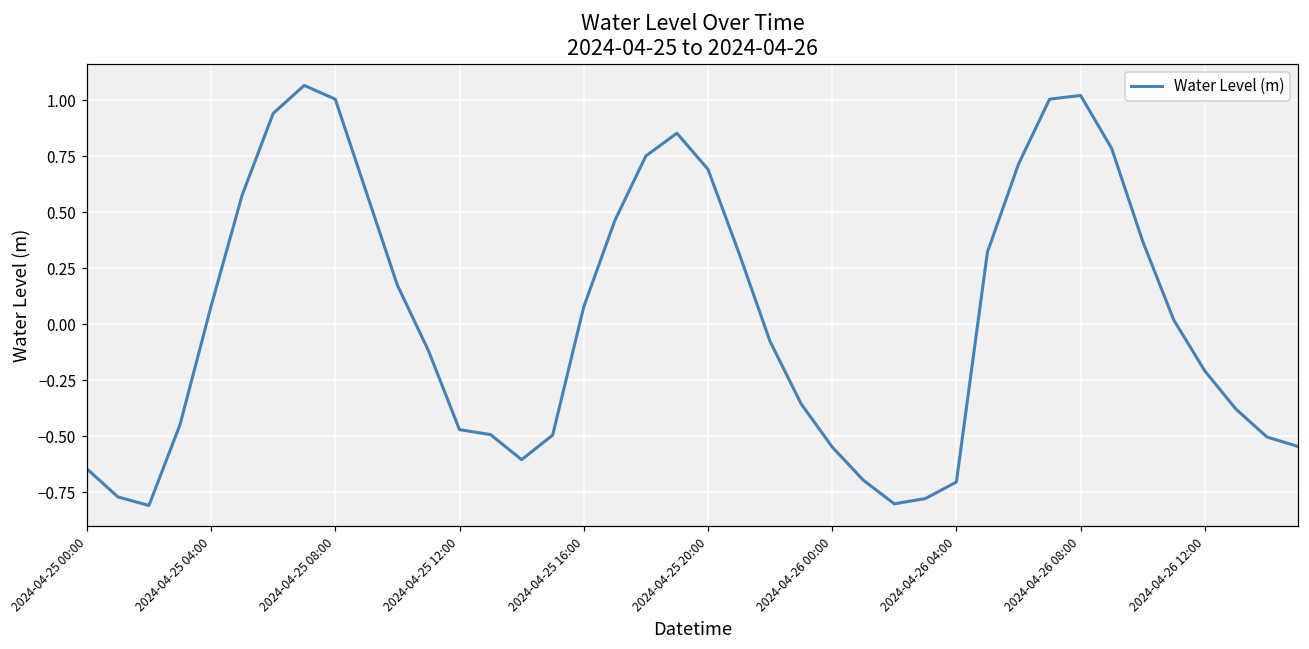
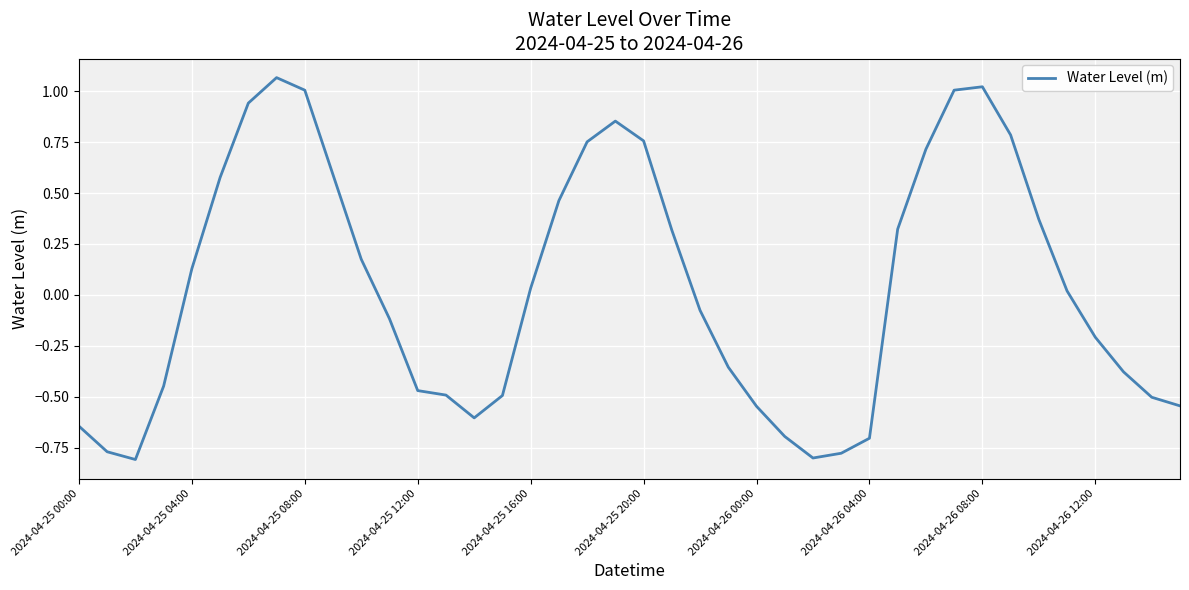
  {
    "2024-04-25 00:00": -0.64,
-   "2024-04-25 04:00": 0.08,
+   "2024-04-25 04:00": 0.13,
    "2024-04-25 08:00": 1.01,
    "2024-04-25 12:00": -0.47,
-   "2024-04-25 16:00": 0.08,
-   "2024-04-25 20:00": 0.69,
+   "2024-04-25 16:00": 0.03,
+   "2024-04-25 20:00": 0.76,
    "2024-04-26 00:00": -0.55,
    "2024-04-26 04:00": -0.70,
    "2024-04-26 08:00": 1.02,
    "2024-04-26 12:00": -0.21
  }
